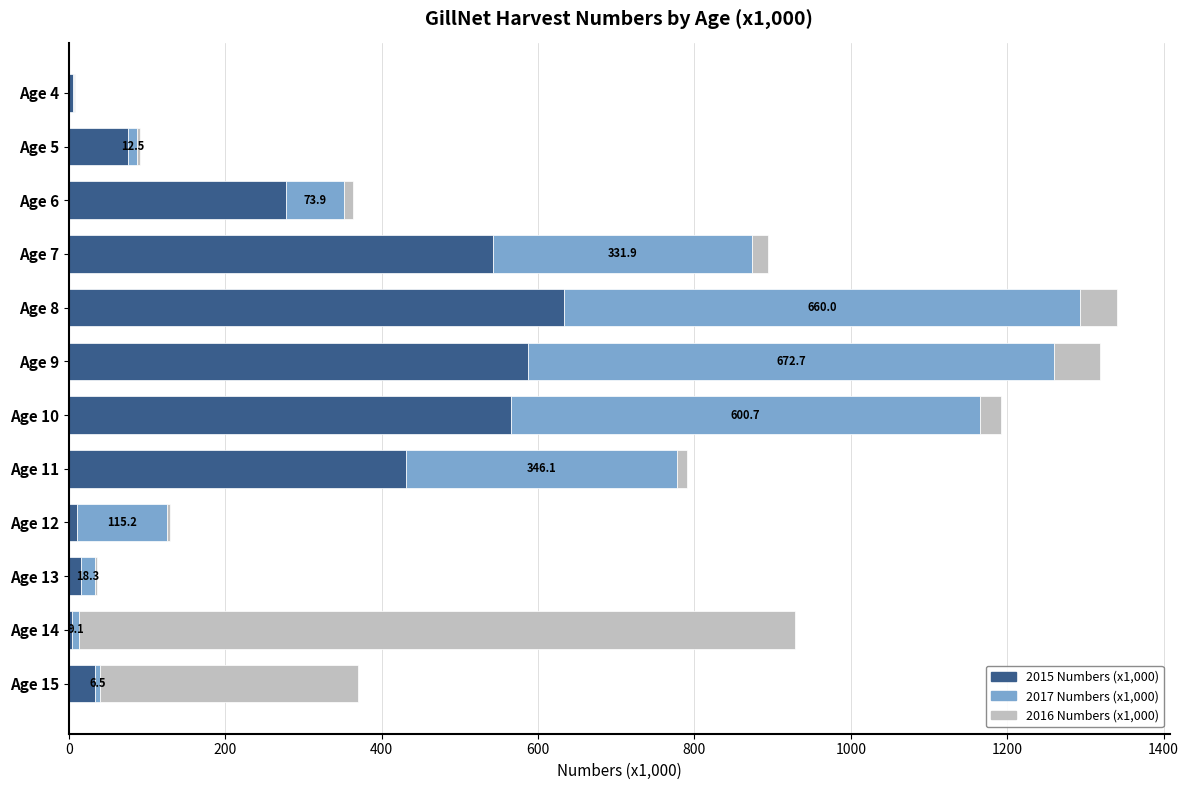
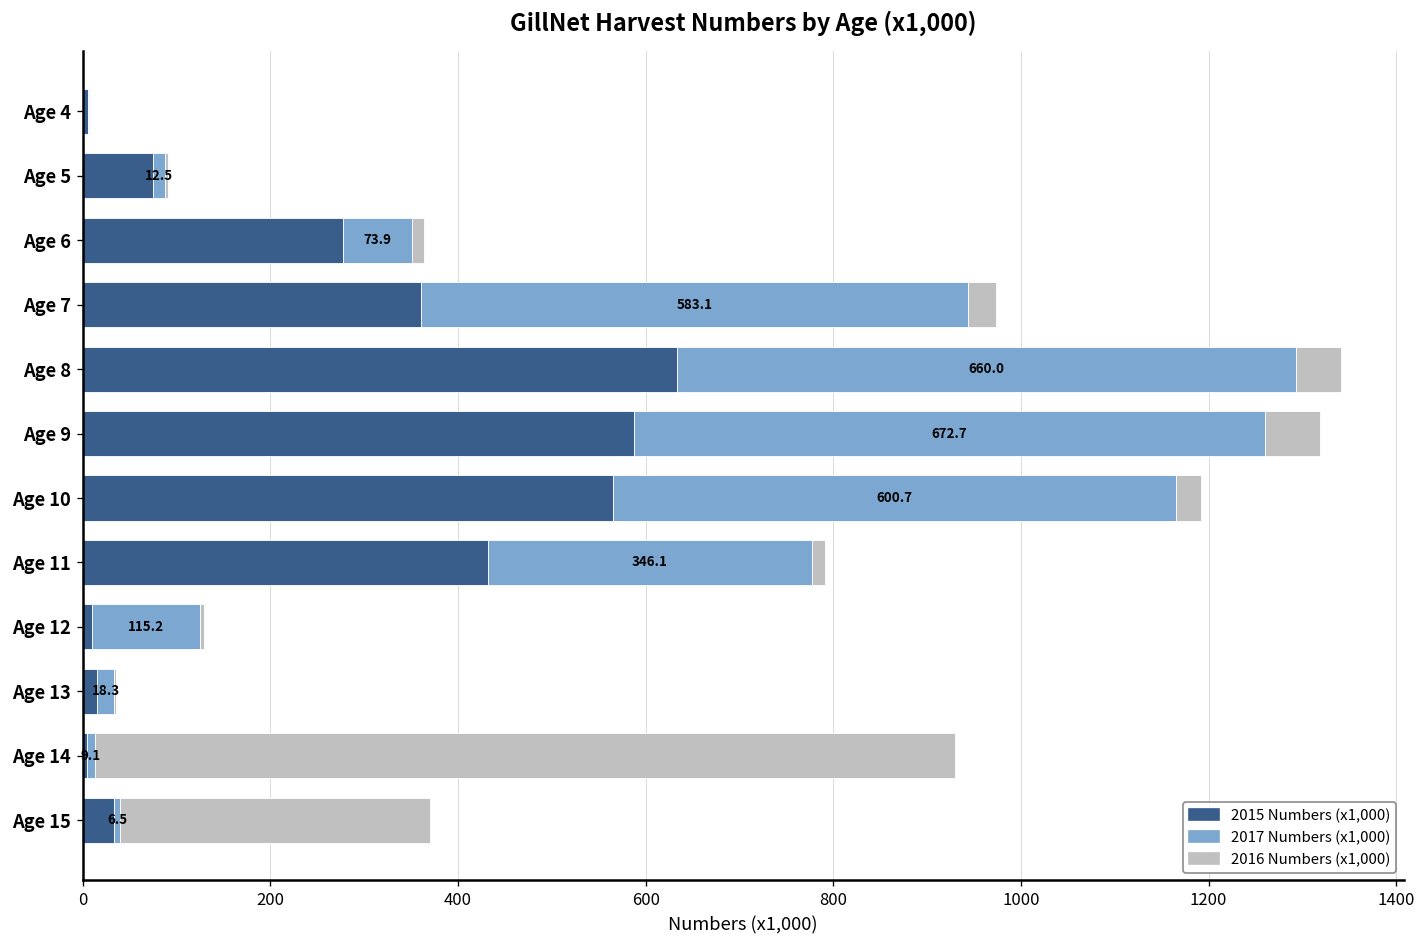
  {
    "2015 Numbers (x1,000)": {
      "Age 4": 10,
      "Age 5": 70,
      "Age 6": 280,
-     "Age 7": 540,
+     "Age 7": 360,
      "Age 8": 630,
      "Age 9": 590,
      "Age 10": 560,
      "Age 11": 430,
      "Age 12": 10,
      "Age 13": 20,
      "Age 14": 0,
      "Age 15": 30
    },
    "2017 Numbers (x1,000)": {
      "Age 5": 12.5,
      "Age 6": 73.9,
-     "Age 7": 331.9,
+     "Age 7": 583.1,
      "Age 8": 660.0,
      "Age 9": 672.7,
      "Age 10": 600.7,
      "Age 11": 346.1,
      "Age 12": 115.2,
      "Age 13": 18.3,
      "Age 14": 9.1,
      "Age 15": 6.5
    },
    "2016 Numbers (x1,000)": {
      "Age 6": 10,
-     "Age 7": 20,
+     "Age 7": 30,
      "Age 8": 50,
      "Age 9": 60,
      "Age 10": 30,
      "Age 11": 10,
      "Age 12": 0,
      "Age 14": 920,
      "Age 15": 330
    }
  }
